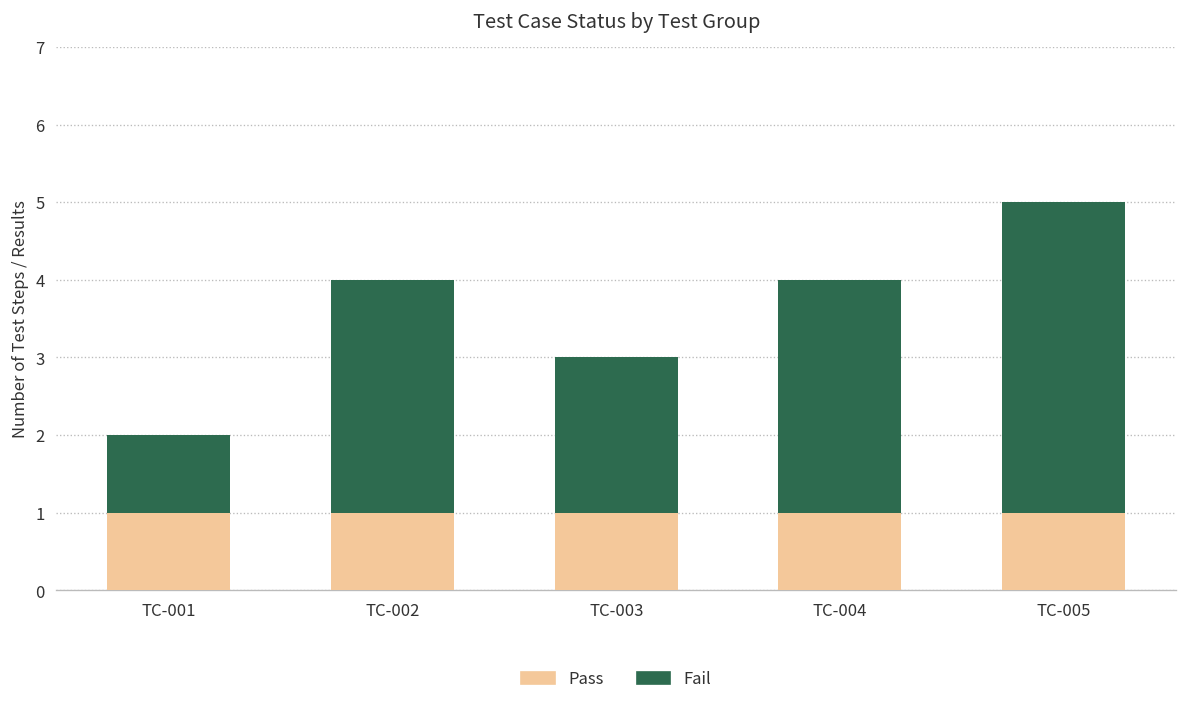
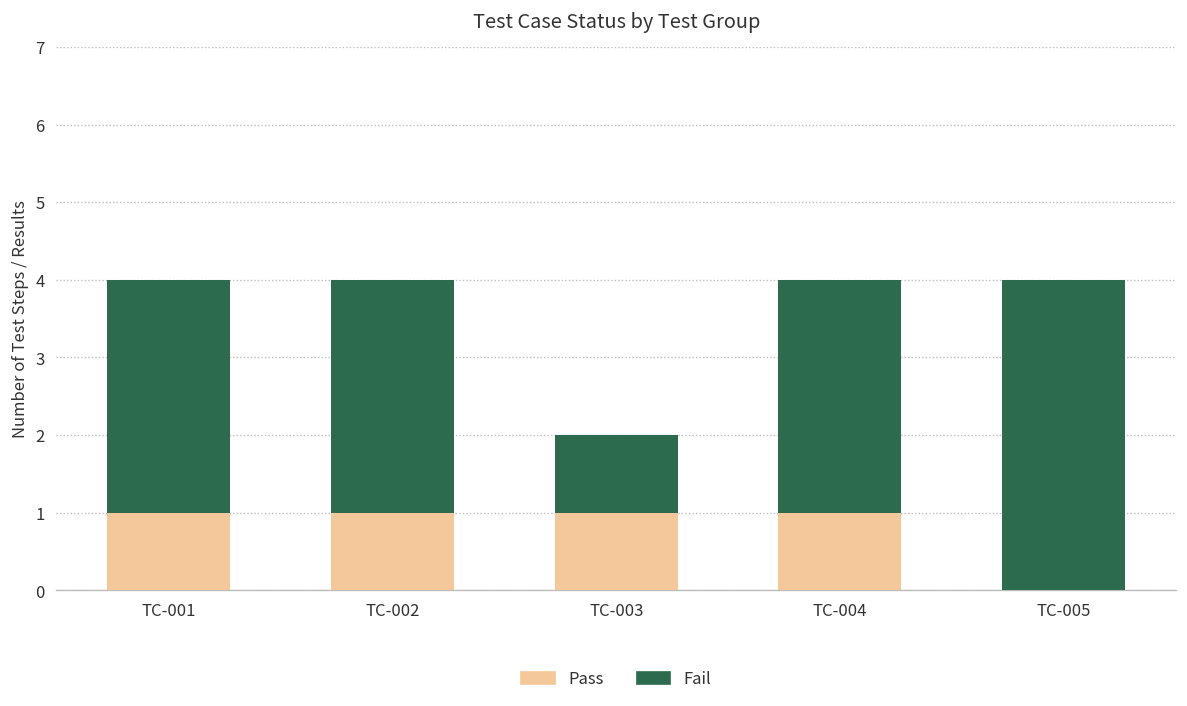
  {
    "Pass": {
      "TC-001": 1,
      "TC-002": 1,
      "TC-003": 1,
      "TC-004": 1,
-     "TC-005": 1
+     "TC-005": 0
    },
    "Fail": {
-     "TC-001": 1,
+     "TC-001": 3,
      "TC-002": 3,
-     "TC-003": 2,
+     "TC-003": 1,
      "TC-004": 3,
      "TC-005": 4
    }
  }
